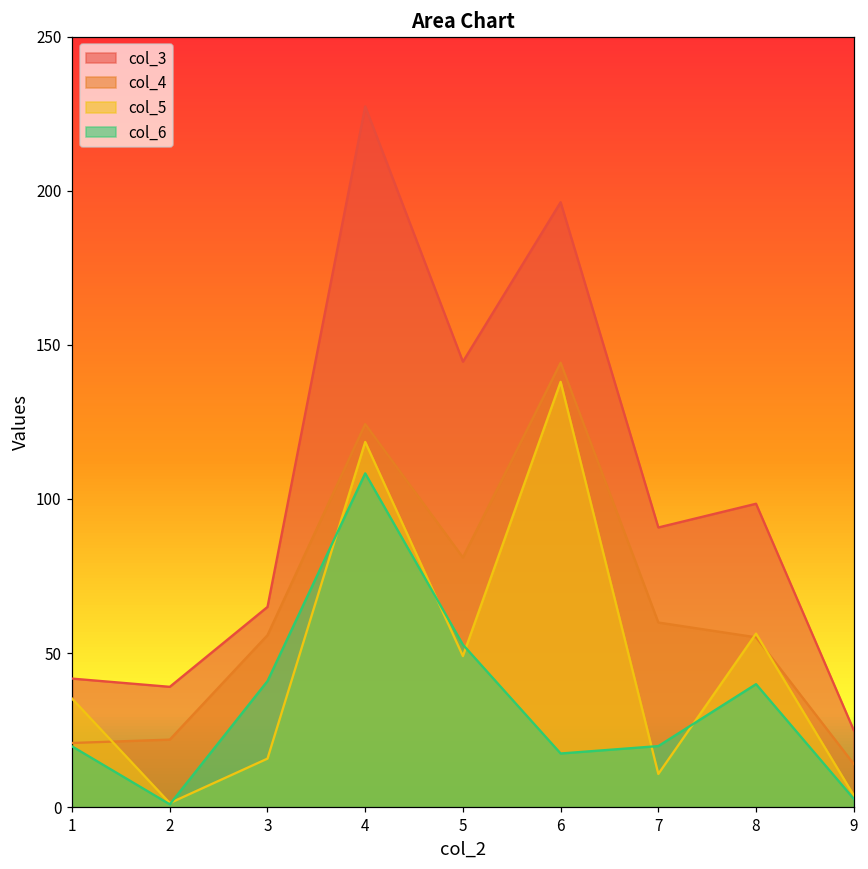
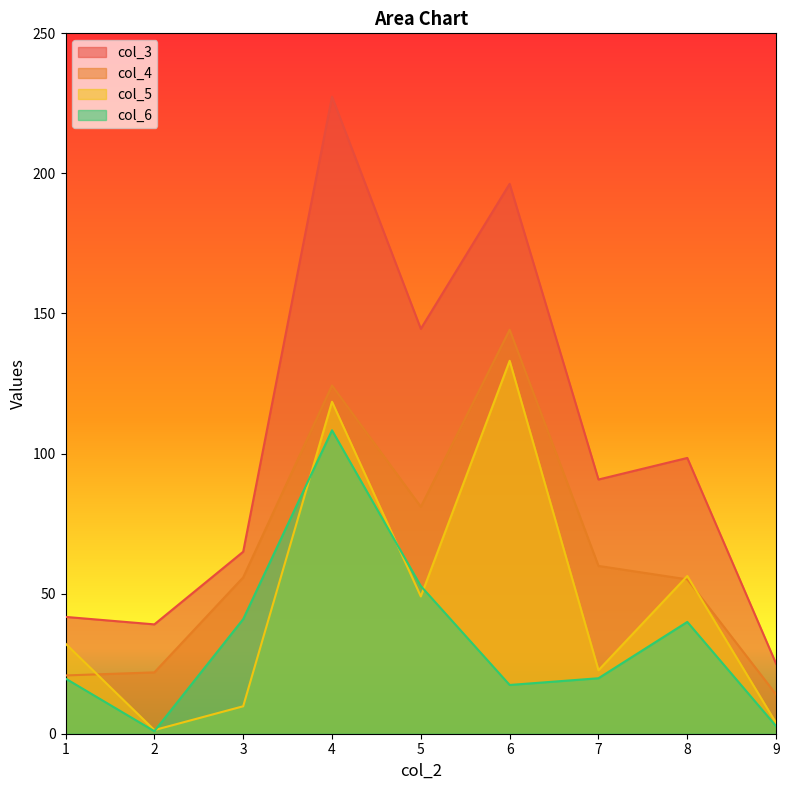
  {
    "col_5": {
-     "1": 35,
-     "3": 16,
+     "1": 32,
+     "3": 10,
      "4": 118,
      "5": 49,
-     "6": 138,
-     "7": 11,
+     "6": 133,
+     "7": 23,
      "8": 56,
      "9": 4
    },
    "col_6": {
      "1": 20,
      "3": 41,
      "4": 108,
      "5": 53,
      "6": 17,
      "7": 20,
      "8": 40,
      "9": 3
    }
  }
